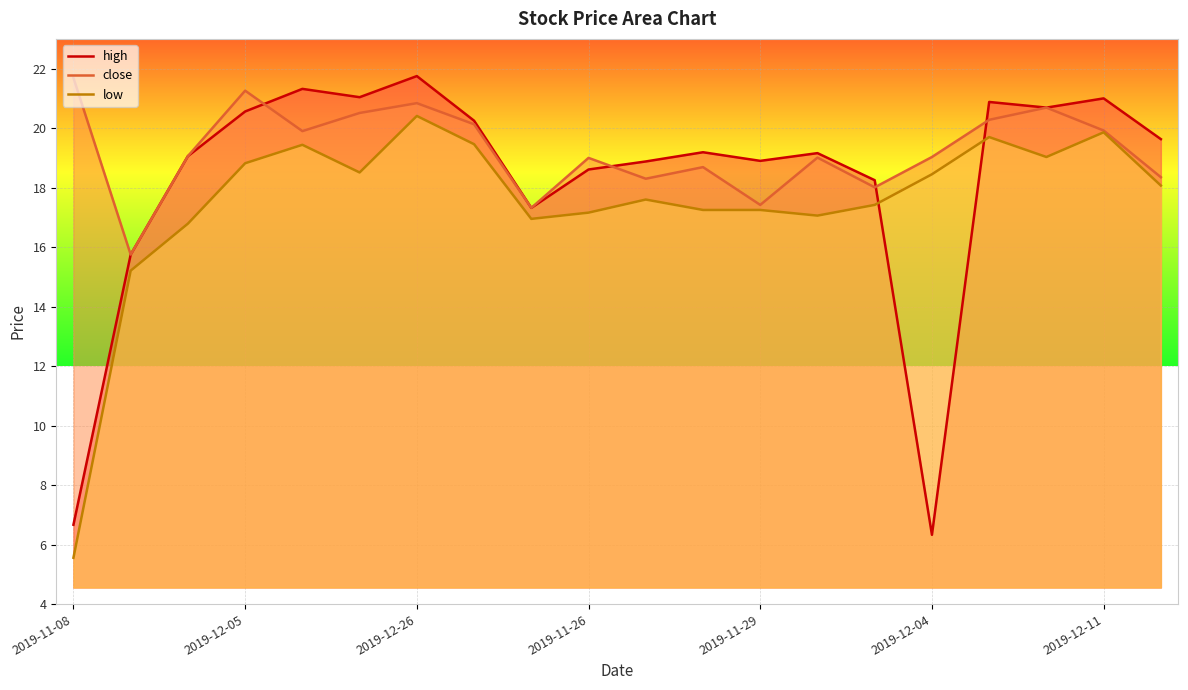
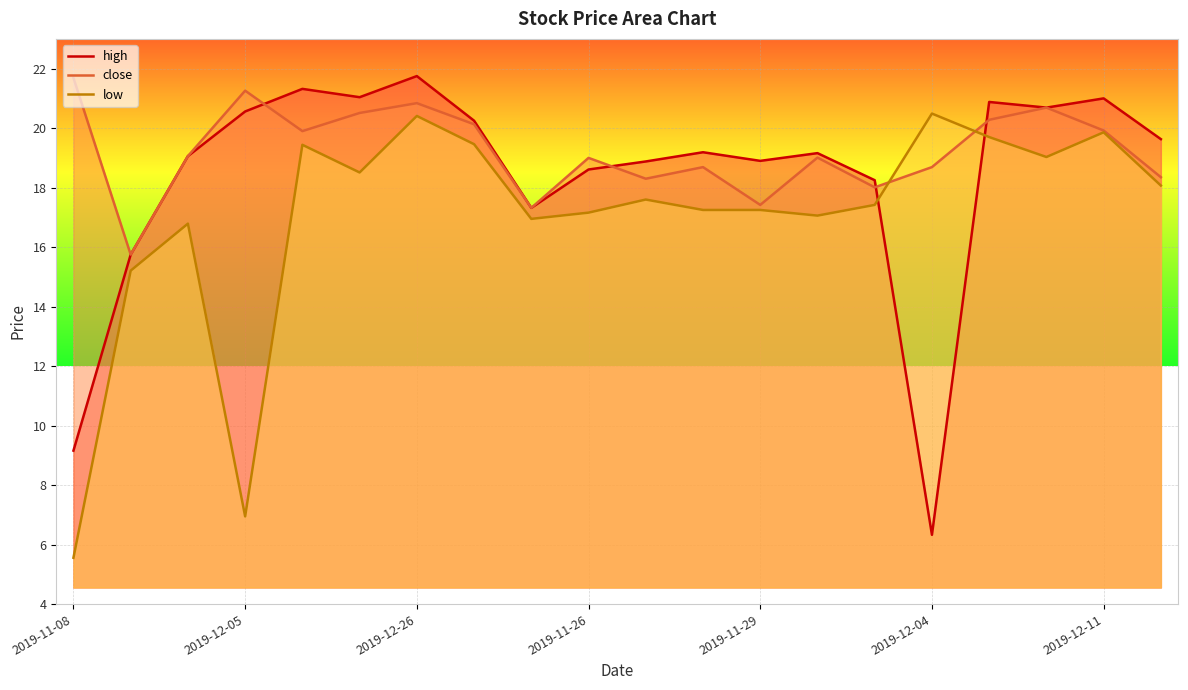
  {
    "high": {
-     "2019-11-08": 6.7,
+     "2019-11-08": 9.2,
      "2019-12-05": 20.6,
      "2019-12-26": 21.8,
      "2019-11-26": 18.6,
      "2019-11-29": 18.9,
      "2019-12-04": 6.3,
      "2019-12-11": 21.0
    },
    "close": {
      "2019-12-05": 21.3,
      "2019-12-26": 20.8,
      "2019-11-26": 19.0,
      "2019-11-29": 17.4,
-     "2019-12-04": 19.0
+     "2019-12-04": 18.7
    },
    "low": {
      "2019-11-08": 5.6,
-     "2019-12-05": 18.8,
+     "2019-12-05": 7.0,
      "2019-12-26": 20.4,
      "2019-11-26": 17.2,
      "2019-11-29": 17.3,
-     "2019-12-04": 18.5
+     "2019-12-04": 20.5
    }
  }
